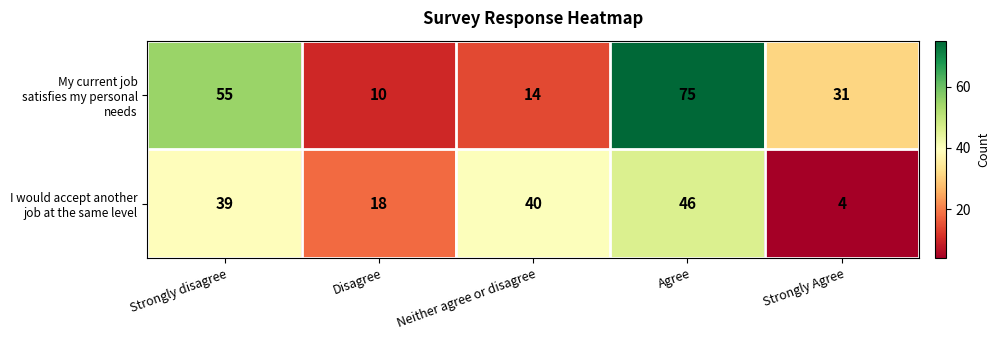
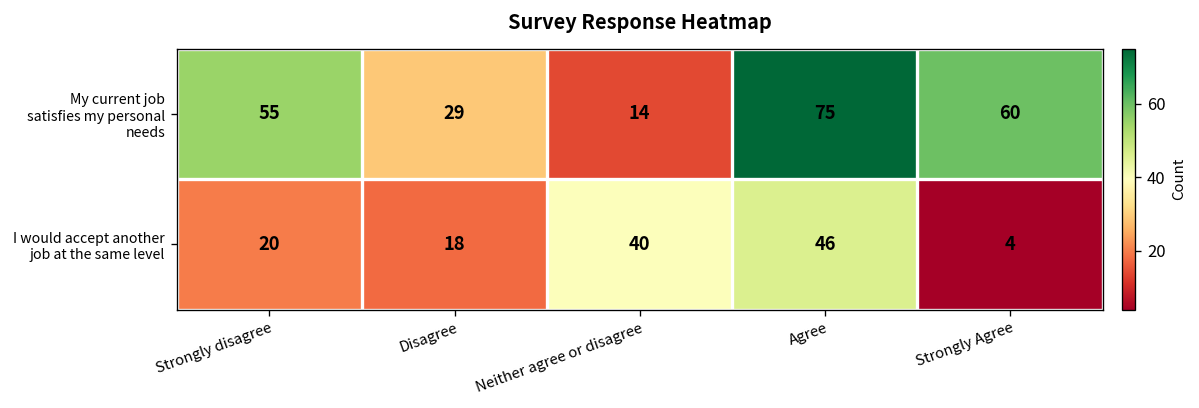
  {
    "My current job satisfies my personal needs": {
      "Strongly disagree": 55,
-     "Disagree": 10,
+     "Disagree": 29,
      "Neither agree or disagree": 14,
      "Agree": 75,
-     "Strongly Agree": 31
+     "Strongly Agree": 60
    },
    "I would accept another job at the same level": {
-     "Strongly disagree": 39,
+     "Strongly disagree": 20,
      "Disagree": 18,
      "Neither agree or disagree": 40,
      "Agree": 46,
      "Strongly Agree": 4
    }
  }
